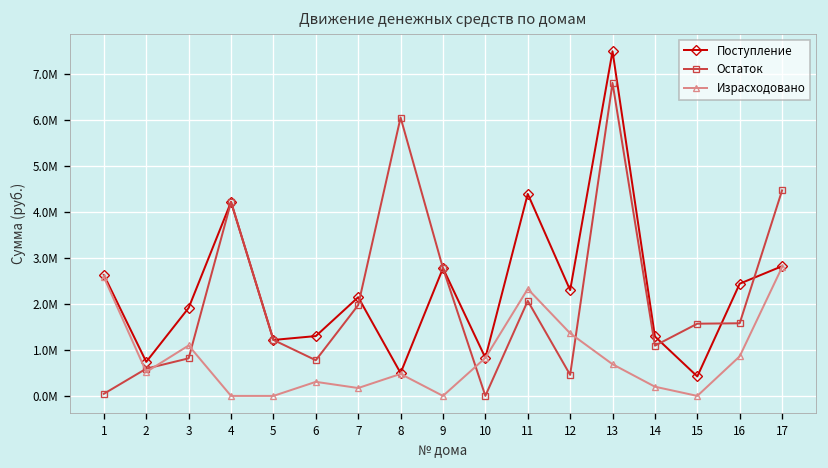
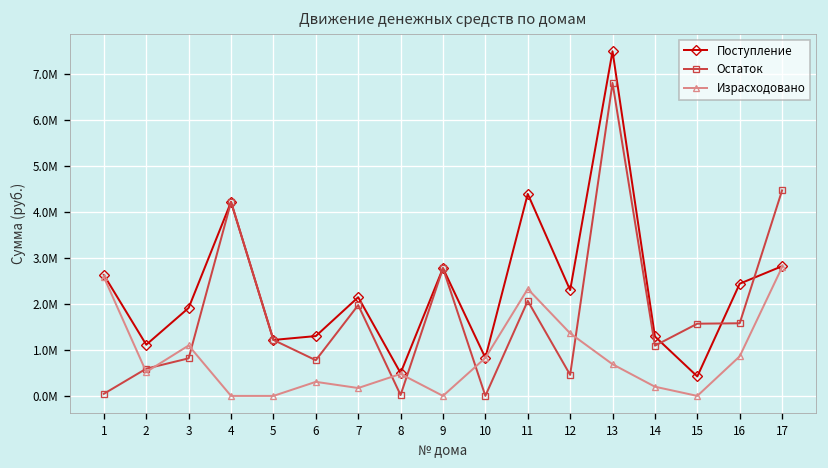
  {
    "Поступление": {
-     "2": 700000,
+     "2": 1100000,
      "3": 1900000,
      "6": 1300000,
      "7": 2100000,
      "11": 4400000,
      "12": 2300000,
      "13": 7500000,
      "14": 1300000,
      "15": 400000,
      "16": 2400000
    },
    "Остаток": {
      "1": 0,
      "2": 600000,
      "3": 800000,
      "6": 800000,
      "7": 2000000,
-     "8": 6100000,
+     "8": 0,
      "10": 0,
      "11": 2100000,
      "12": 500000,
      "13": 6800000,
      "14": 1100000,
      "15": 1600000,
      "16": 1600000,
      "17": 4500000
    },
    "Израсходовано": {
      "2": 500000,
      "3": 1100000,
      "4": 0,
      "5": 0,
      "6": 300000,
      "7": 200000,
      "9": 0,
      "11": 2300000,
      "12": 1400000,
      "13": 700000,
      "14": 200000,
      "15": 0,
      "16": 900000
    }
  }
